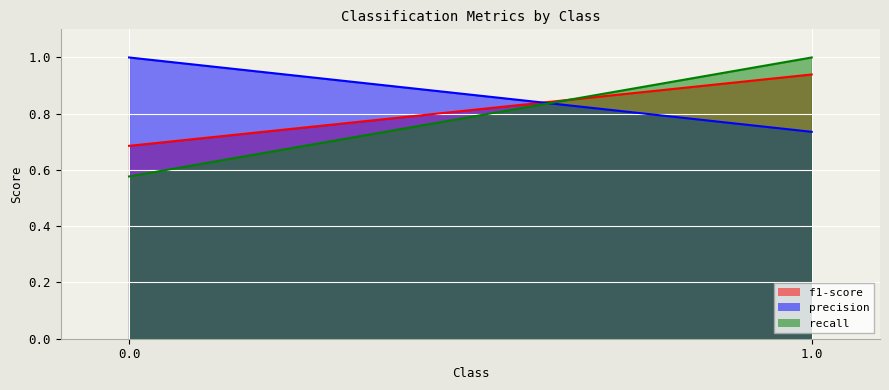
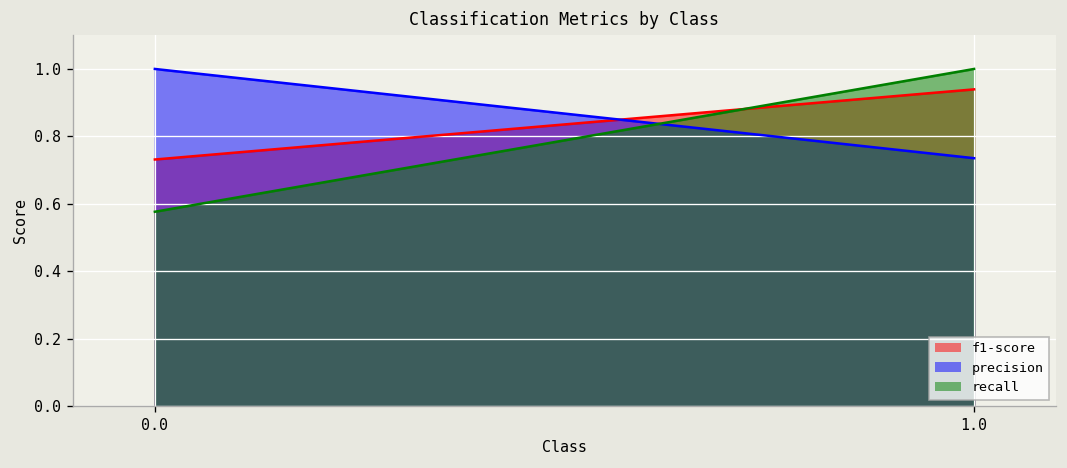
  {
    "f1-score": {
-     "0.0": 0.69,
+     "0.0": 0.73,
      "1.0": 0.94
    },
    "precision": {
      "0.0": 1.00,
      "1.0": 0.74
    },
    "recall": {
      "0.0": 0.58,
      "1.0": 1.00
    }
  }
